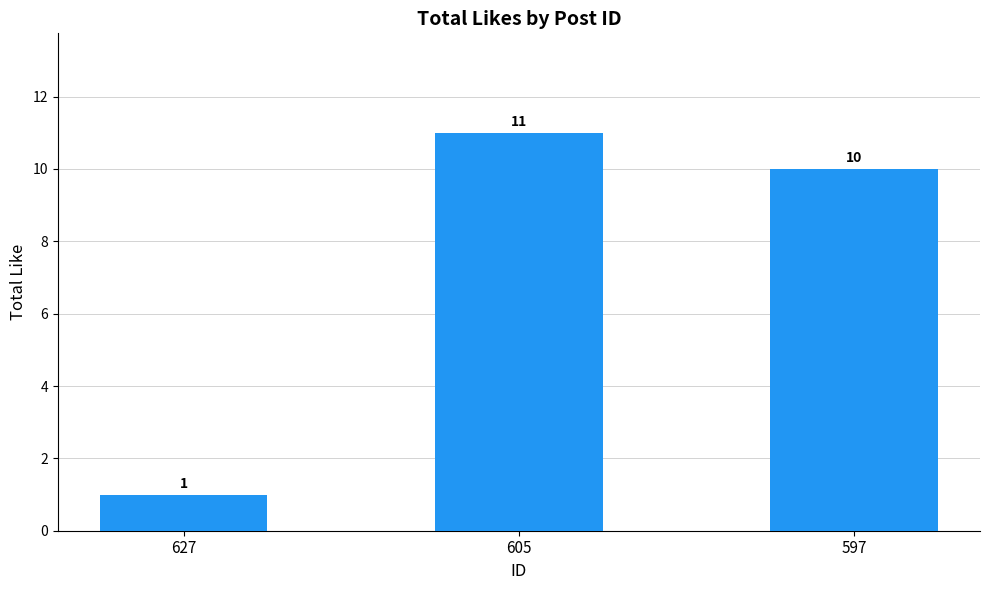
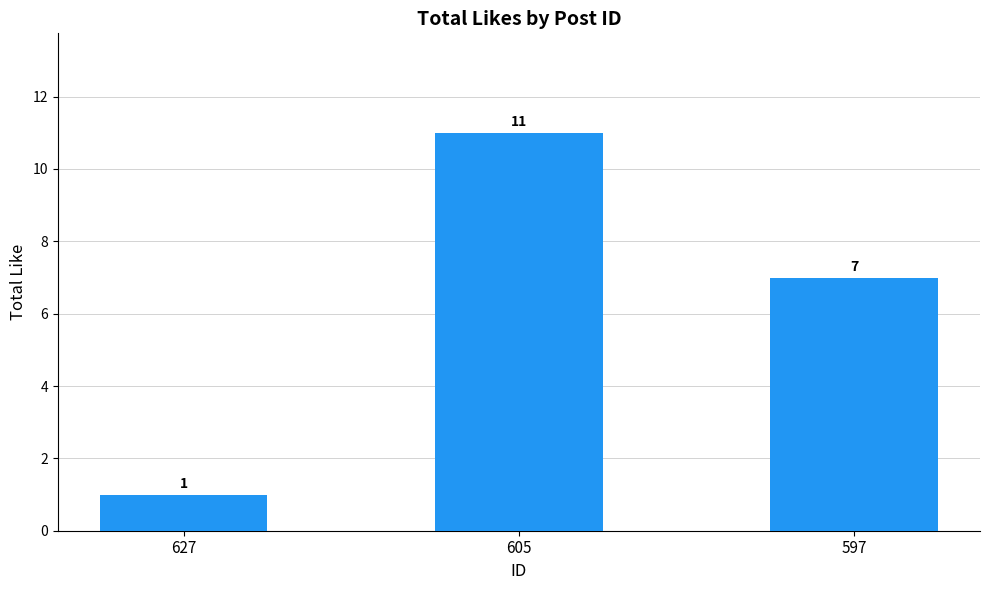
  {
    "627": 1,
    "605": 11,
-   "597": 10
+   "597": 7
  }
